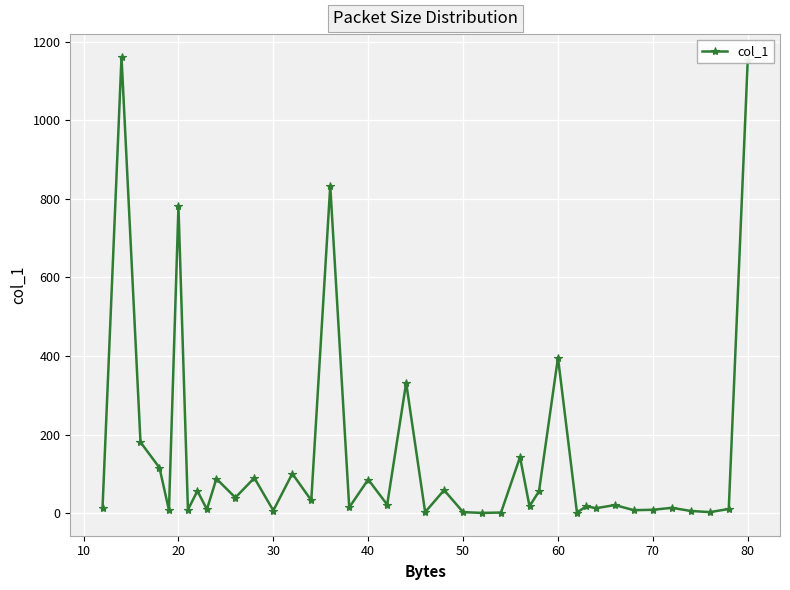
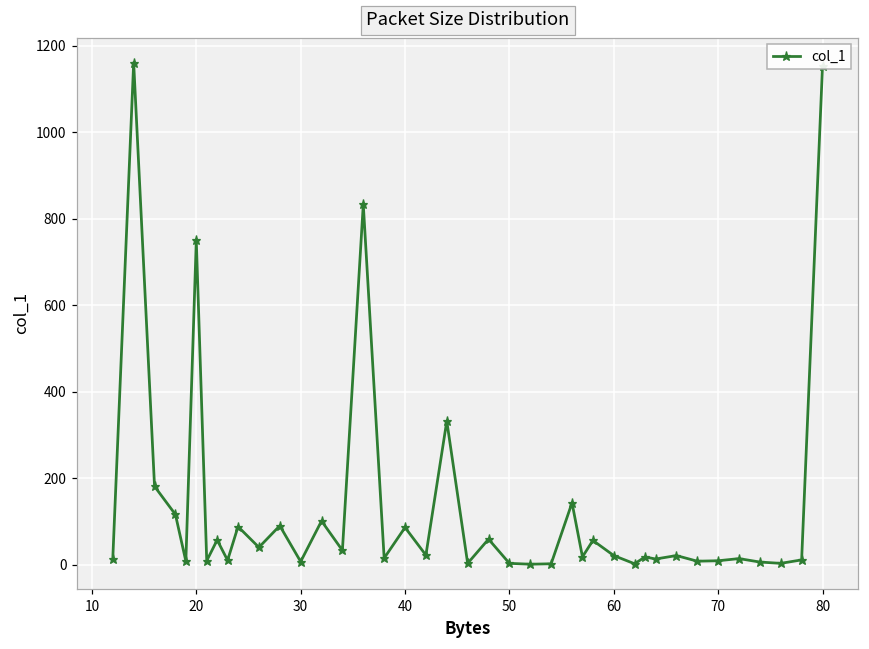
  {
-   "20": 780,
+   "20": 750,
    "30": 10,
    "40": 90,
    "50": 0,
-   "60": 400,
+   "60": 20,
    "70": 10
  }
